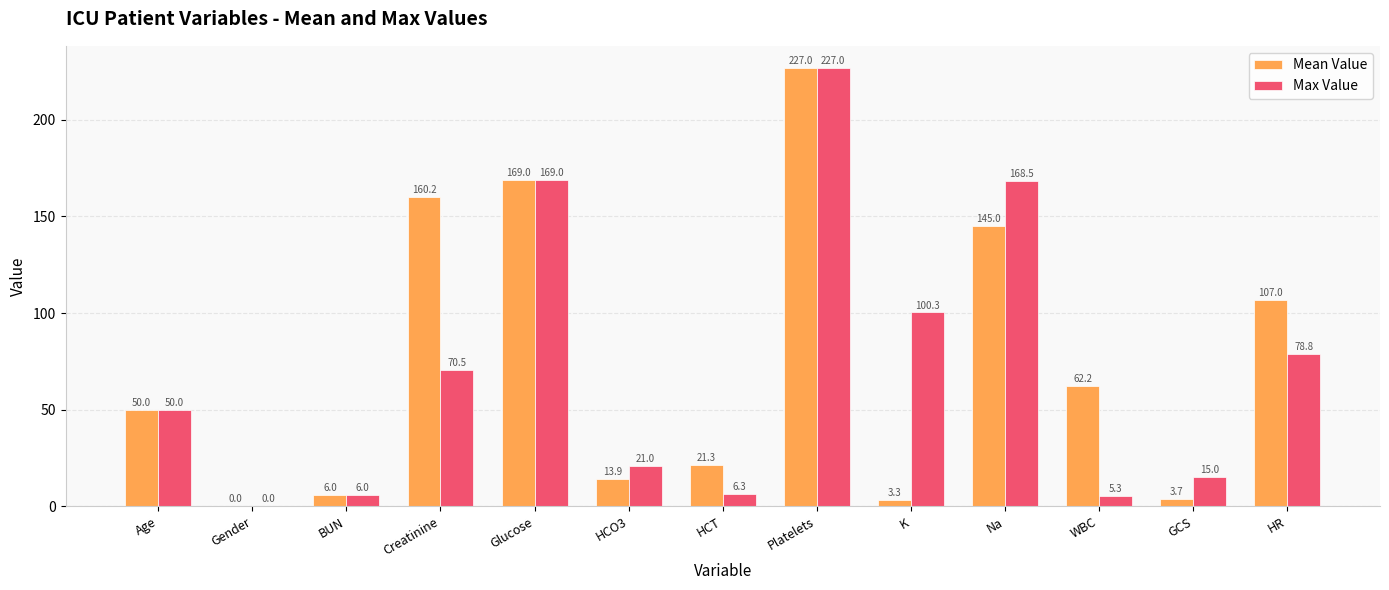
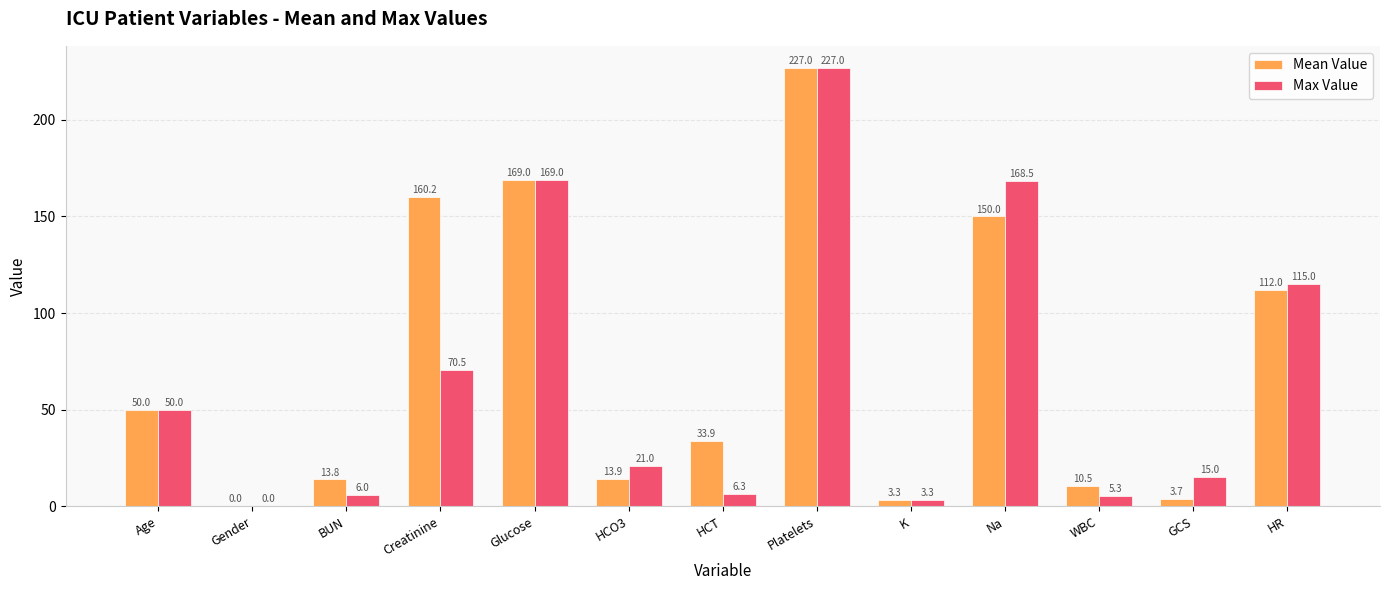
  {
    "Mean Value": {
      "Age": 50.0,
      "Gender": 0.0,
-     "BUN": 6.0,
+     "BUN": 13.8,
      "Creatinine": 160.2,
      "Glucose": 169.0,
      "HCO3": 13.9,
-     "HCT": 21.3,
+     "HCT": 33.9,
      "Platelets": 227.0,
      "K": 3.3,
-     "Na": 145.0,
-     "WBC": 62.2,
+     "Na": 150.0,
+     "WBC": 10.5,
      "GCS": 3.7,
-     "HR": 107.0
+     "HR": 112.0
    },
    "Max Value": {
      "Age": 50.0,
      "Gender": 0.0,
      "BUN": 6.0,
      "Creatinine": 70.5,
      "Glucose": 169.0,
      "HCO3": 21.0,
      "HCT": 6.3,
      "Platelets": 227.0,
-     "K": 100.3,
+     "K": 3.3,
      "Na": 168.5,
      "WBC": 5.3,
      "GCS": 15.0,
-     "HR": 78.8
+     "HR": 115.0
    }
  }
